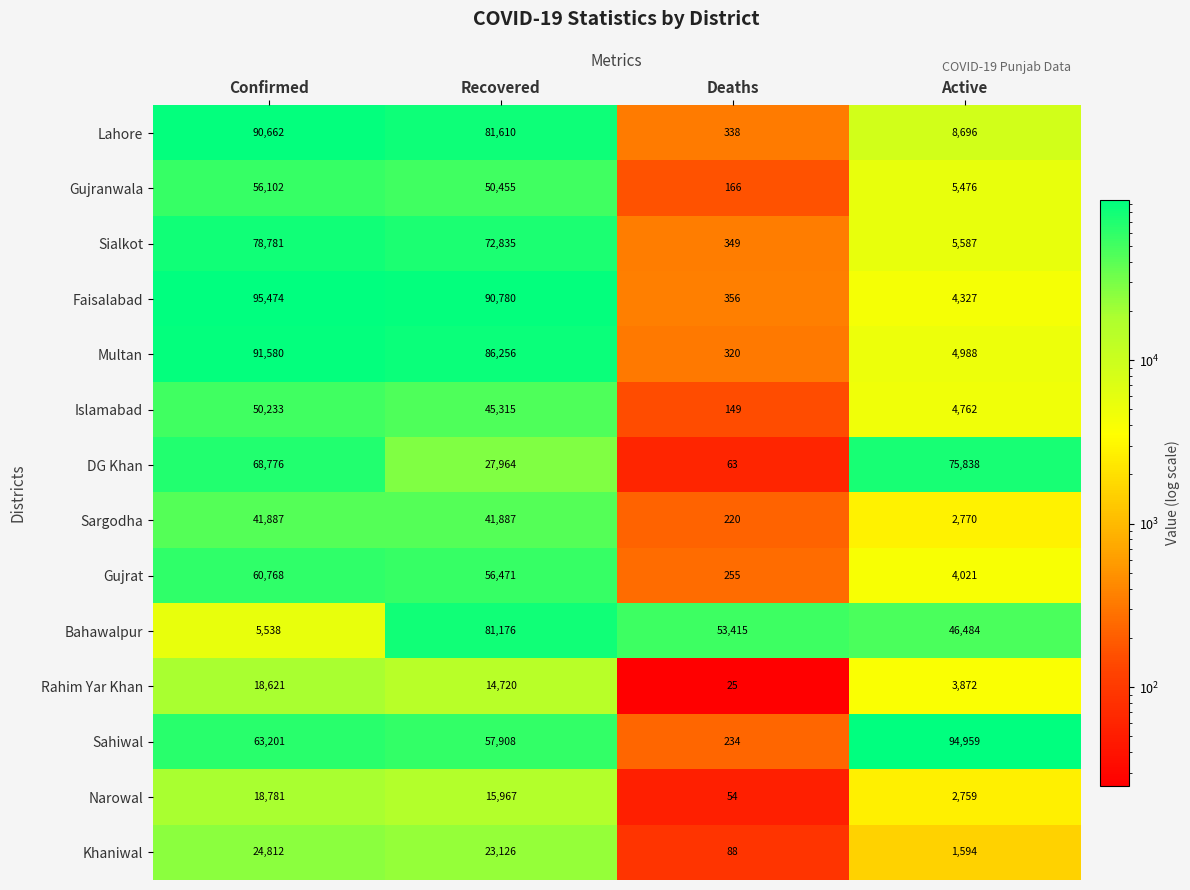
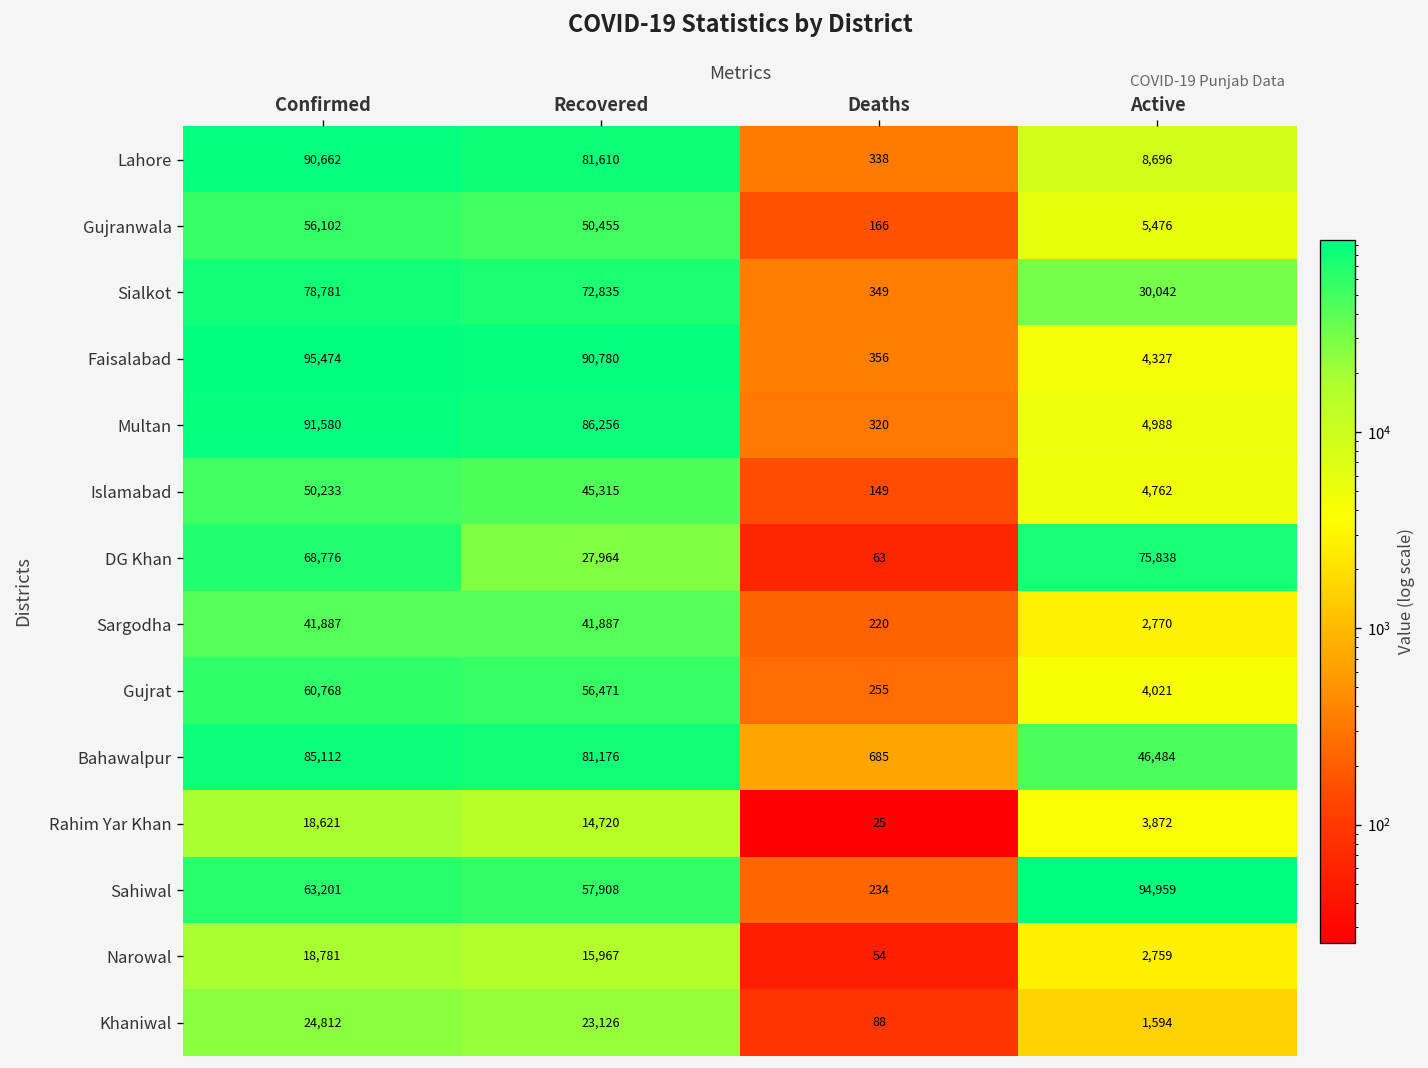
  {
    "Lahore": {
      "Confirmed": "90,662",
      "Recovered": "81,610",
      "Deaths": "338",
      "Active": "8,696"
    },
    "Gujranwala": {
      "Confirmed": "56,102",
      "Recovered": "50,455",
      "Deaths": "166",
      "Active": "5,476"
    },
    "Sialkot": {
      "Confirmed": "78,781",
      "Recovered": "72,835",
      "Deaths": "349",
-     "Active": "5,587"
+     "Active": "30,042"
    },
    "Faisalabad": {
      "Confirmed": "95,474",
      "Recovered": "90,780",
      "Deaths": "356",
      "Active": "4,327"
    },
    "Multan": {
      "Confirmed": "91,580",
      "Recovered": "86,256",
      "Deaths": "320",
      "Active": "4,988"
    },
    "Islamabad": {
      "Confirmed": "50,233",
      "Recovered": "45,315",
      "Deaths": "149",
      "Active": "4,762"
    },
    "DG Khan": {
      "Confirmed": "68,776",
      "Recovered": "27,964",
      "Deaths": "63",
      "Active": "75,838"
    },
    "Sargodha": {
      "Confirmed": "41,887",
      "Recovered": "41,887",
      "Deaths": "220",
      "Active": "2,770"
    },
    "Gujrat": {
      "Confirmed": "60,768",
      "Recovered": "56,471",
      "Deaths": "255",
      "Active": "4,021"
    },
    "Bahawalpur": {
-     "Confirmed": "5,538",
+     "Confirmed": "85,112",
      "Recovered": "81,176",
-     "Deaths": "53,415",
+     "Deaths": "685",
      "Active": "46,484"
    },
    "Rahim Yar Khan": {
      "Confirmed": "18,621",
      "Recovered": "14,720",
      "Deaths": "25",
      "Active": "3,872"
    },
    "Sahiwal": {
      "Confirmed": "63,201",
      "Recovered": "57,908",
      "Deaths": "234",
      "Active": "94,959"
    },
    "Narowal": {
      "Confirmed": "18,781",
      "Recovered": "15,967",
      "Deaths": "54",
      "Active": "2,759"
    },
    "Khaniwal": {
      "Confirmed": "24,812",
      "Recovered": "23,126",
      "Deaths": "88",
      "Active": "1,594"
    }
  }
